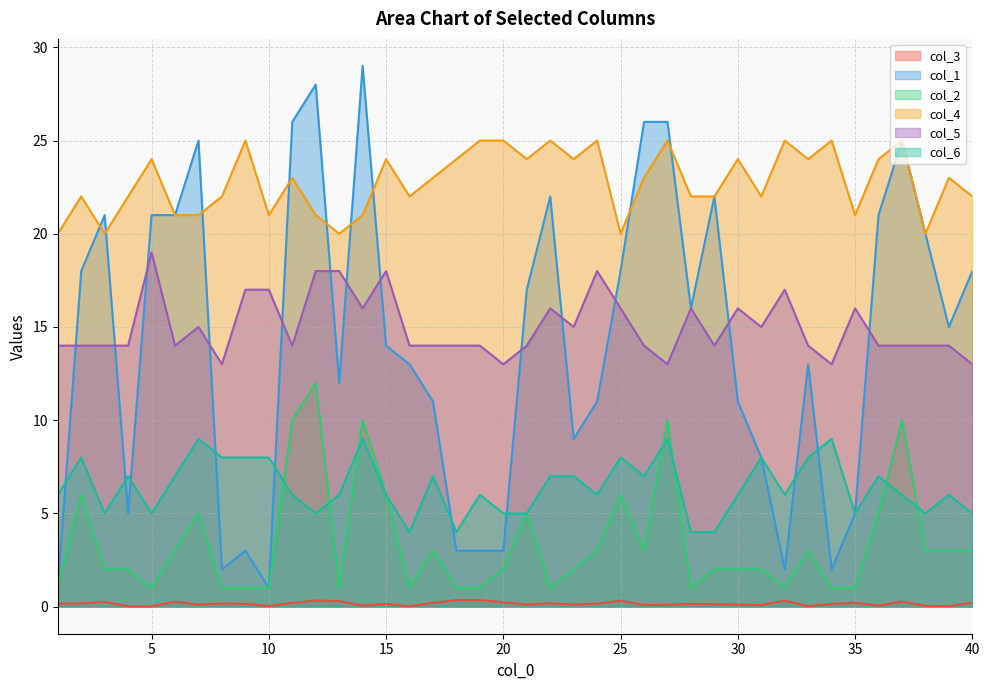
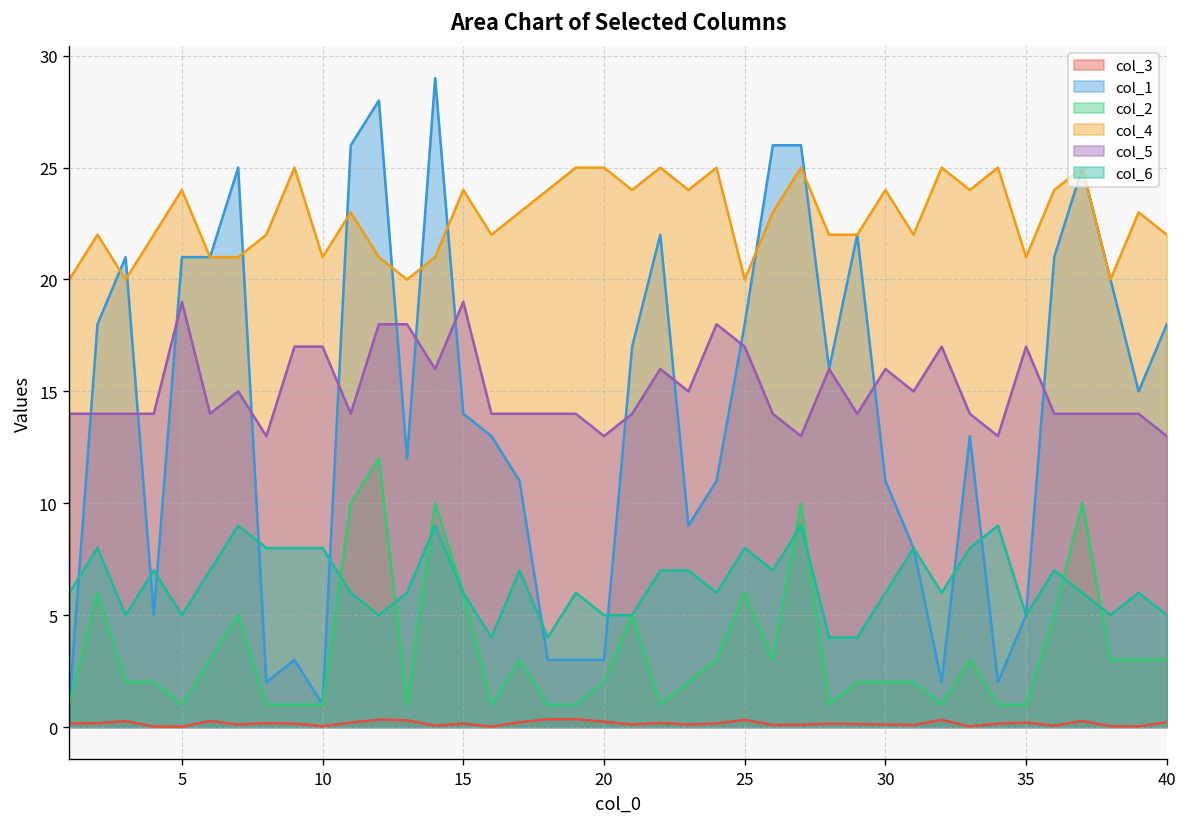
  {
    "col_5": {
      "5": 19,
      "10": 17,
-     "15": 18,
+     "15": 19,
      "20": 13,
-     "25": 16,
+     "25": 17,
      "30": 16,
-     "35": 16,
+     "35": 17,
      "40": 13
    }
  }
